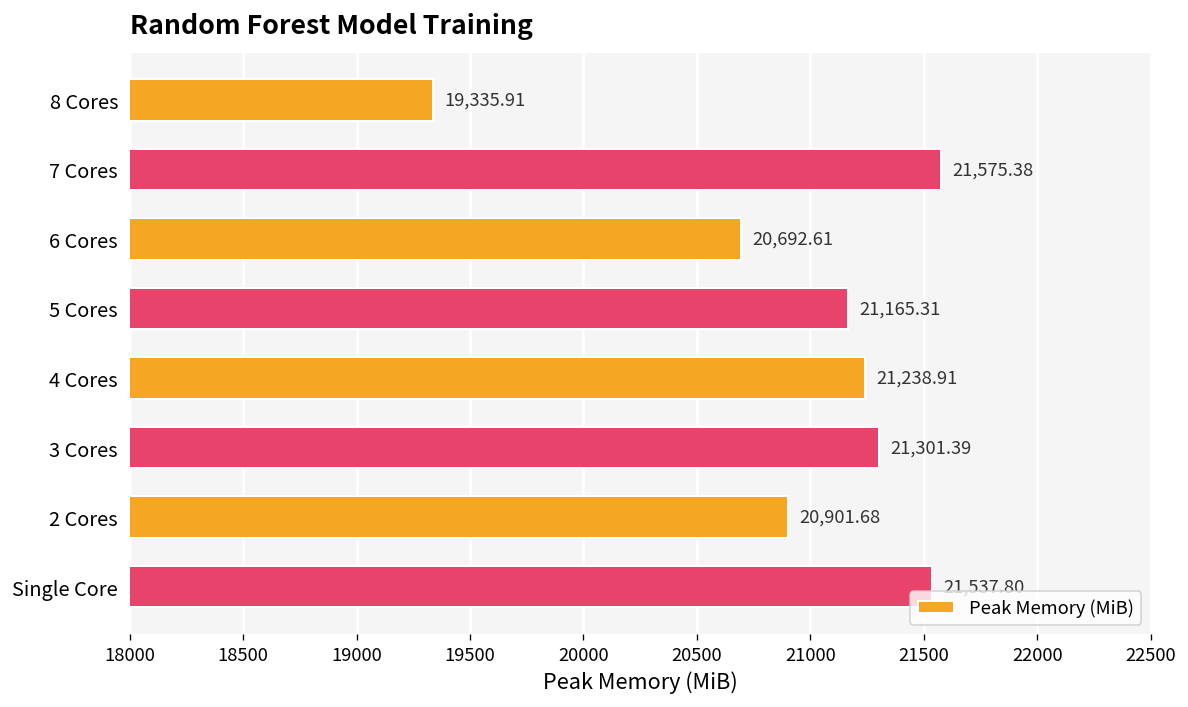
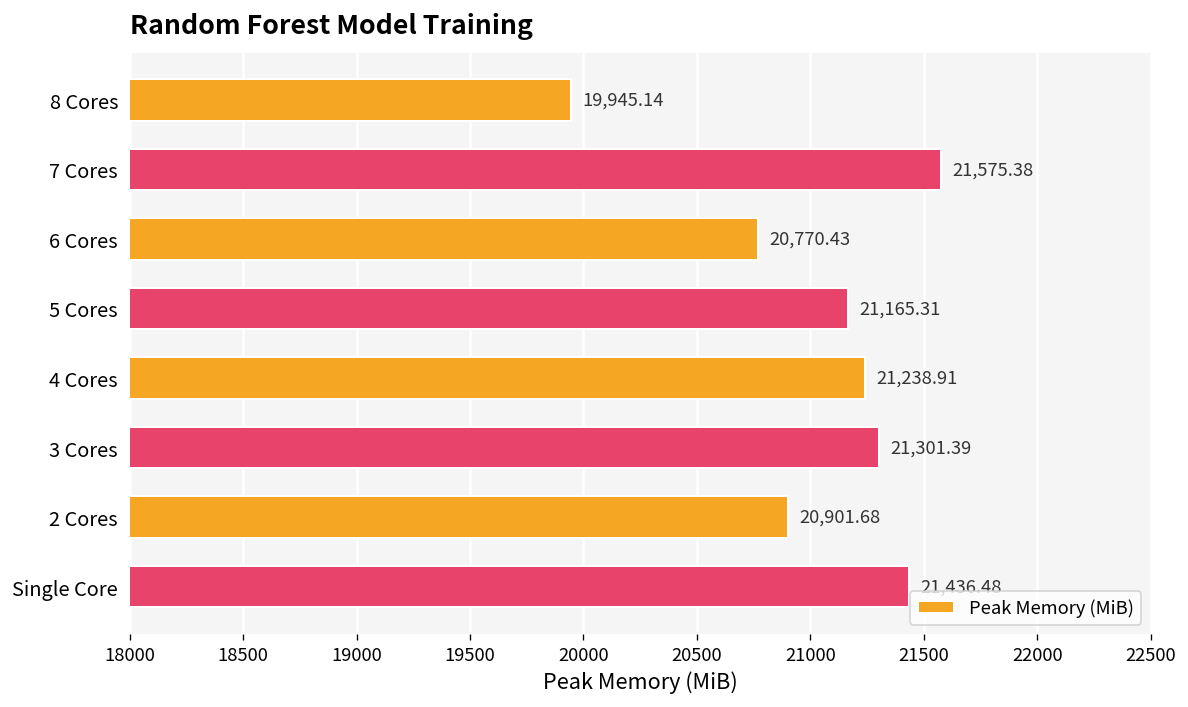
  {
-   "8 Cores": "19,335.91",
+   "8 Cores": "19,945.14",
    "7 Cores": "21,575.38",
-   "6 Cores": "20,692.61",
+   "6 Cores": "20,770.43",
    "5 Cores": "21,165.31",
    "4 Cores": "21,238.91",
    "3 Cores": "21,301.39",
    "2 Cores": "20,901.68",
-   "Single Core": "21540"
+   "Single Core": "21440"
  }
